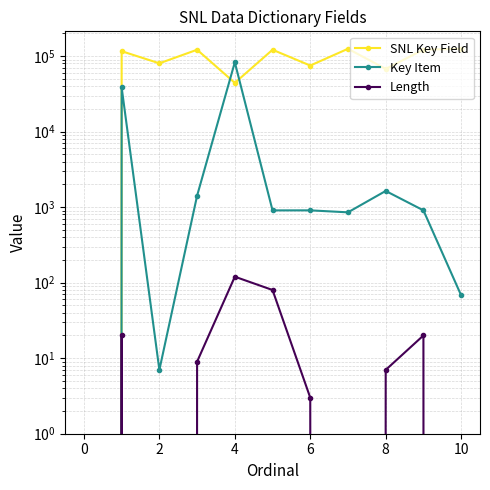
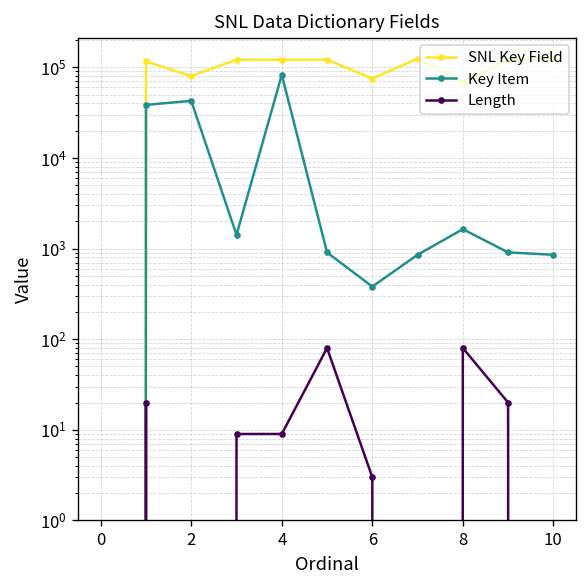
  {
    "SNL Key Field": {
      "2": 80000,
-     "4": 40000,
+     "4": 120000,
      "6": 80000
    },
    "Key Item": {
-     "2": 7,
+     "2": 40000,
      "4": 80000,
-     "6": 900,
+     "6": 400,
      "8": 1600,
-     "10": 70
+     "10": 900
    },
    "Length": {
-     "4": 120,
+     "4": 9,
      "6": 3,
-     "8": 7
+     "8": 80
    }
  }
